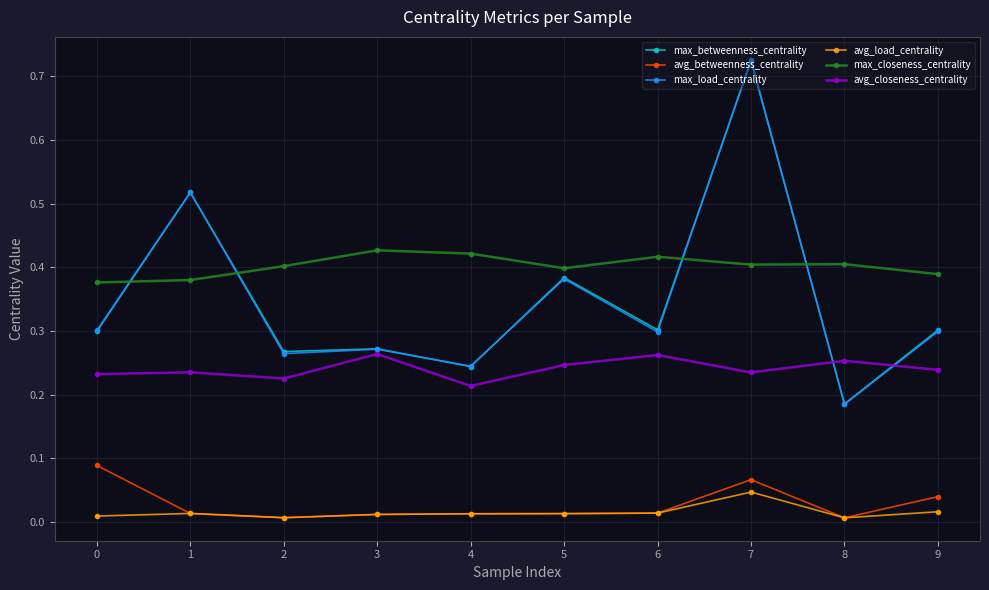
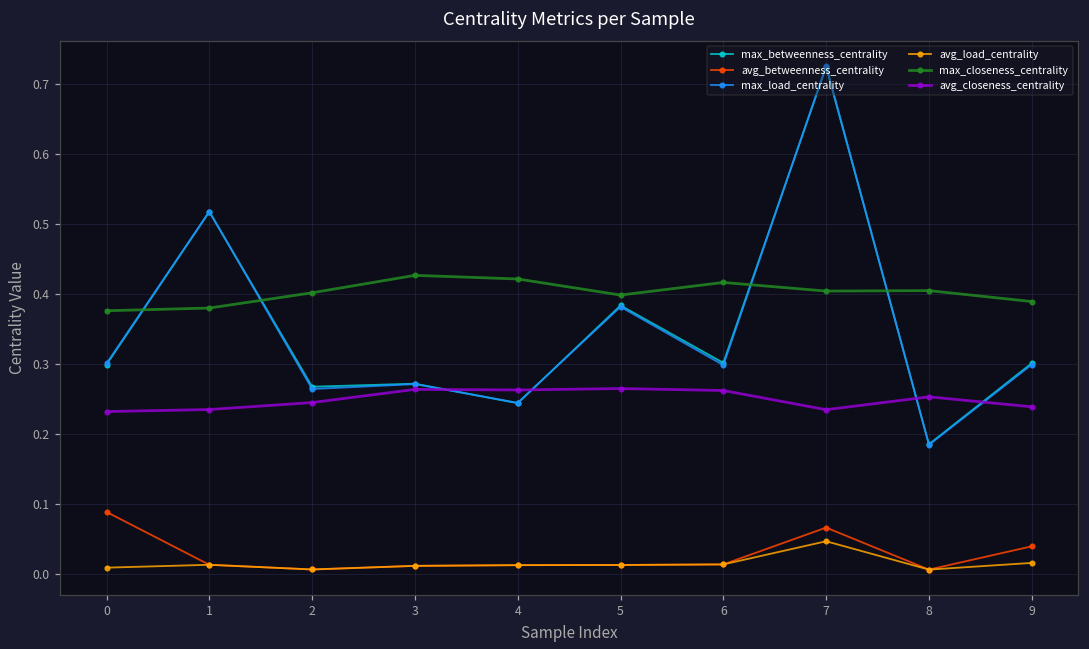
  {
    "avg_betweenness_centrality": {
      "0": 0.09,
      "7": 0.07,
      "9": 0.04
    },
    "avg_load_centrality": {
      "0": 0.01,
      "7": 0.05,
      "9": 0.02
    },
    "max_closeness_centrality": {
      "0": 0.38,
      "1": 0.38,
      "2": 0.40,
      "3": 0.43,
      "4": 0.42,
      "5": 0.40,
      "6": 0.42,
      "7": 0.40,
      "8": 0.41,
      "9": 0.39
    },
    "avg_closeness_centrality": {
      "0": 0.23,
      "1": 0.24,
-     "2": 0.23,
+     "2": 0.25,
      "3": 0.26,
-     "4": 0.21,
-     "5": 0.25,
+     "4": 0.26,
+     "5": 0.27,
      "6": 0.26,
      "7": 0.24,
      "8": 0.25,
      "9": 0.24
    }
  }
